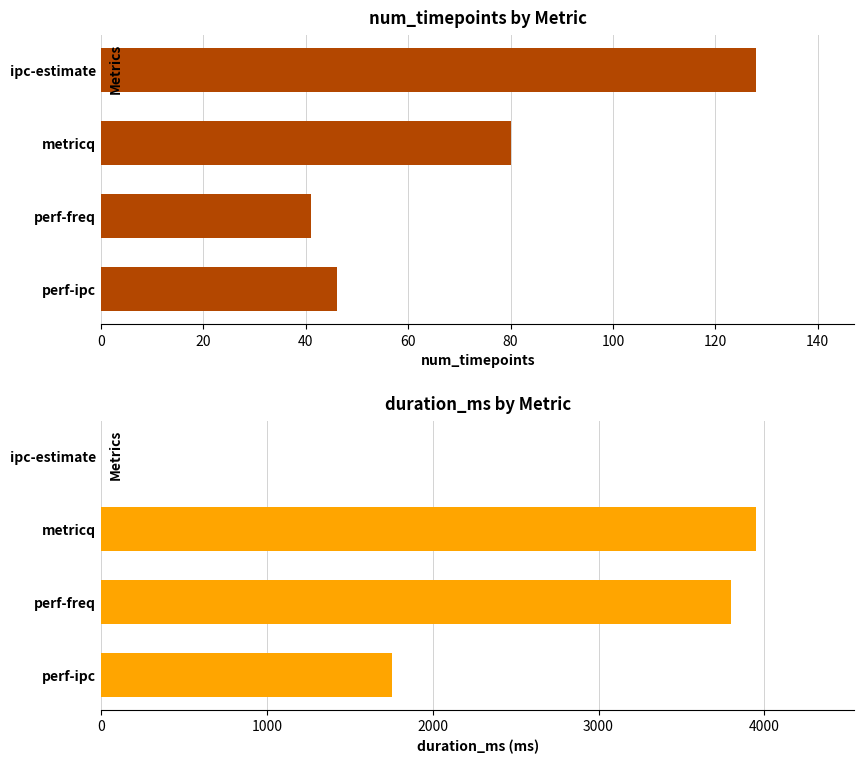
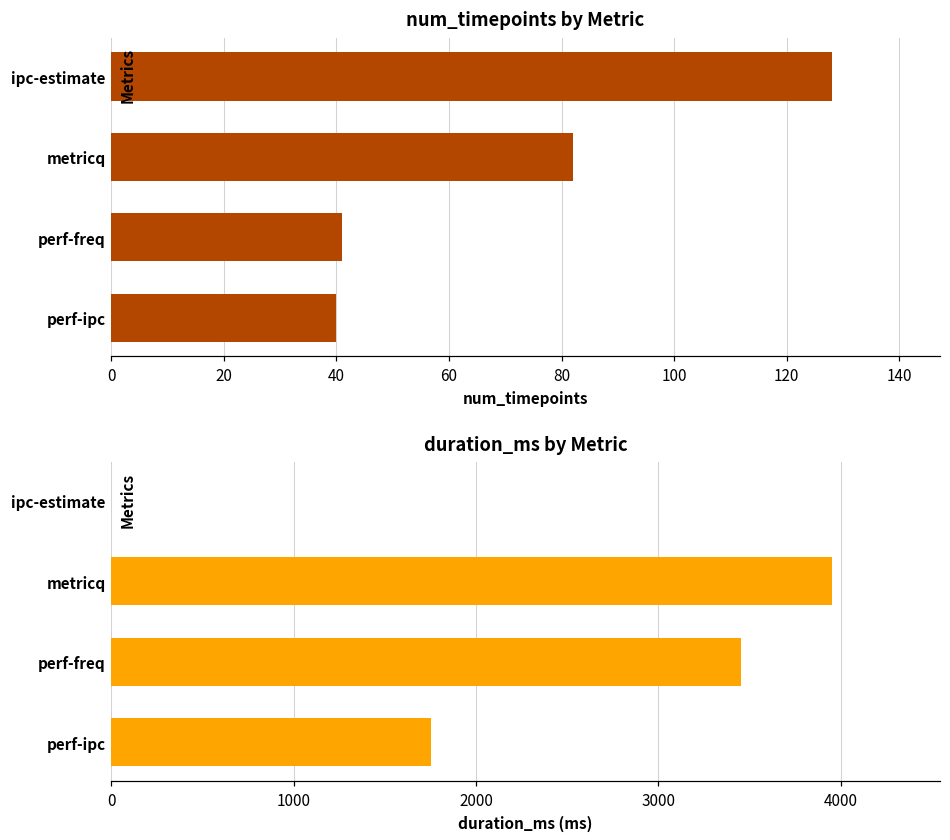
  {
    "num_timepoints by Metric": {
      "ipc-estimate": 128,
-     "metricq": 80,
+     "metricq": 82,
      "perf-freq": 41,
-     "perf-ipc": 46
+     "perf-ipc": 40
    },
    "duration_ms by Metric": {
      "ipc-estimate": 0,
      "metricq": 3950,
-     "perf-freq": 3800,
+     "perf-freq": 3450,
      "perf-ipc": 1750
    }
  }
